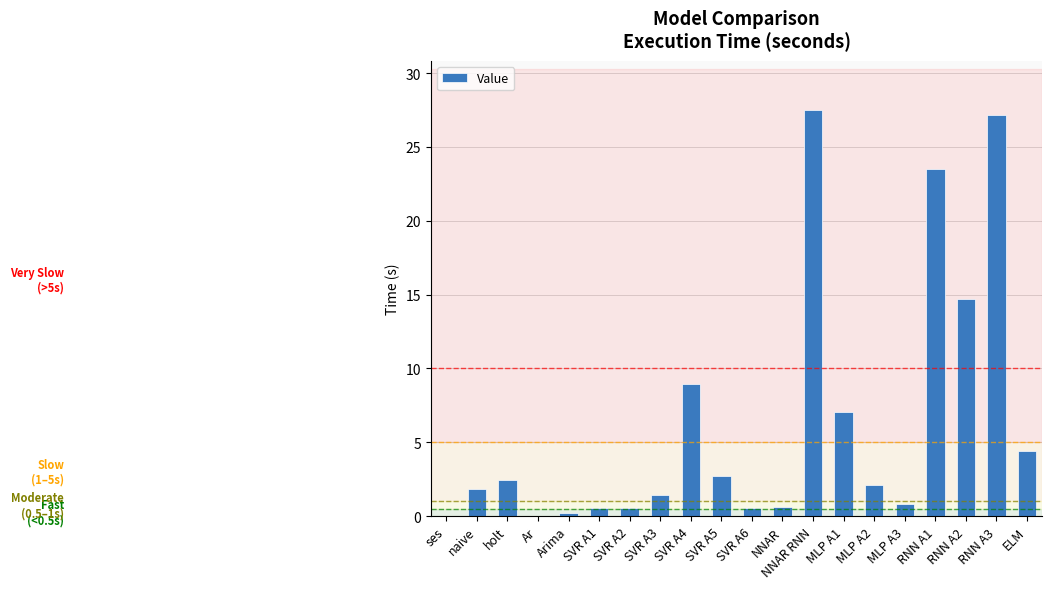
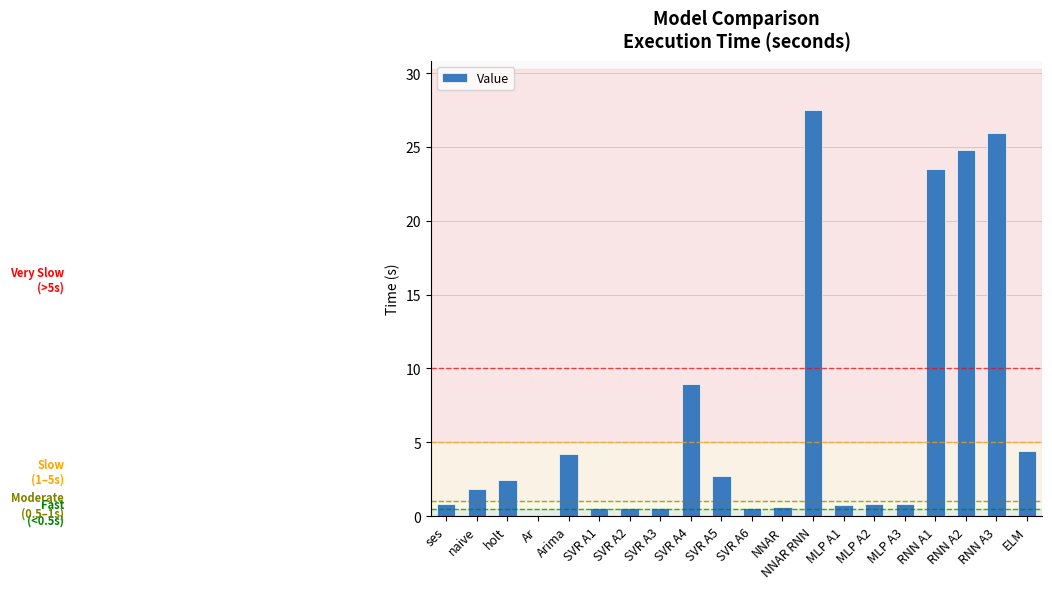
  {
-   "ses": 0.0,
+   "ses": 0.9,
    "naive": 1.8,
    "holt": 2.4,
-   "Arima": 0.2,
+   "Arima": 4.2,
    "SVR A1": 0.6,
    "SVR A2": 0.6,
-   "SVR A3": 1.4,
+   "SVR A3": 0.6,
    "SVR A4": 8.9,
    "SVR A5": 2.8,
    "SVR A6": 0.6,
    "NNAR": 0.6,
    "NNAR RNN": 27.5,
-   "MLP A1": 7.1,
-   "MLP A2": 2.1,
+   "MLP A1": 0.8,
+   "MLP A2": 0.8,
    "MLP A3": 0.8,
    "RNN A1": 23.5,
-   "RNN A2": 14.7,
-   "RNN A3": 27.2,
+   "RNN A2": 24.8,
+   "RNN A3": 25.9,
    "ELM": 4.4
  }
